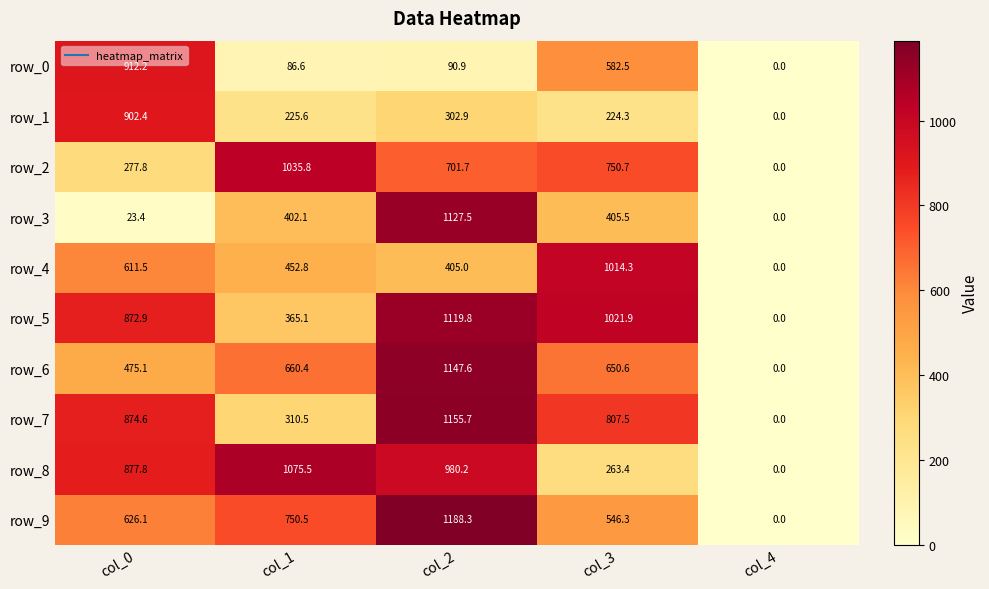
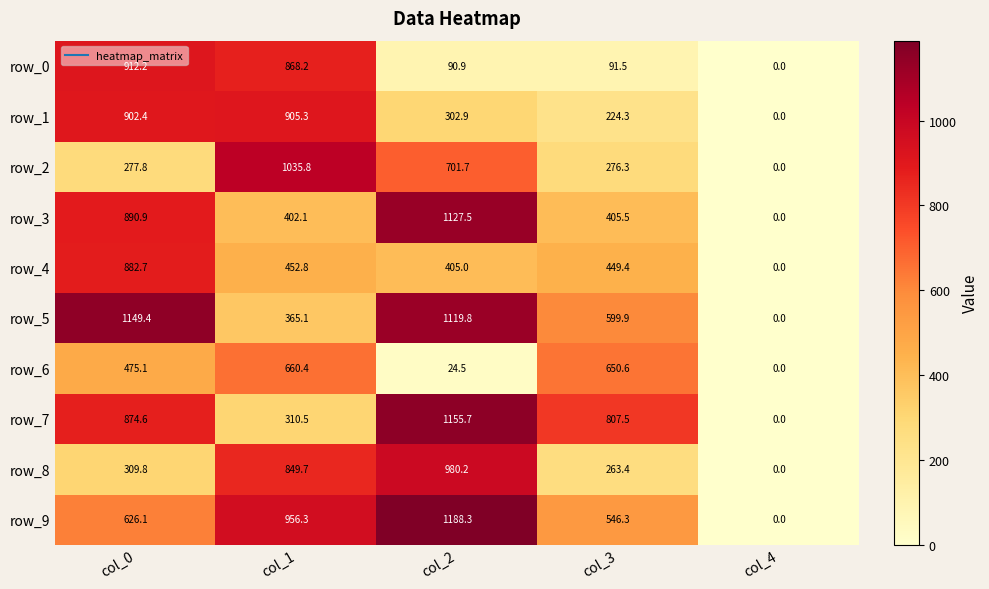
  {
    "row_0": {
-     "col_1": 86.6,
+     "col_1": 868.2,
      "col_2": 90.9,
-     "col_3": 582.5,
+     "col_3": 91.5,
      "col_4": 0.0
    },
    "row_1": {
      "col_0": 902.4,
-     "col_1": 225.6,
+     "col_1": 905.3,
      "col_2": 302.9,
      "col_3": 224.3,
      "col_4": 0.0
    },
    "row_2": {
      "col_0": 277.8,
      "col_1": 1035.8,
      "col_2": 701.7,
-     "col_3": 750.7,
+     "col_3": 276.3,
      "col_4": 0.0
    },
    "row_3": {
-     "col_0": 23.4,
+     "col_0": 890.9,
      "col_1": 402.1,
      "col_2": 1127.5,
      "col_3": 405.5,
      "col_4": 0.0
    },
    "row_4": {
-     "col_0": 611.5,
+     "col_0": 882.7,
      "col_1": 452.8,
      "col_2": 405.0,
-     "col_3": 1014.3,
+     "col_3": 449.4,
      "col_4": 0.0
    },
    "row_5": {
-     "col_0": 872.9,
+     "col_0": 1149.4,
      "col_1": 365.1,
      "col_2": 1119.8,
-     "col_3": 1021.9,
+     "col_3": 599.9,
      "col_4": 0.0
    },
    "row_6": {
      "col_0": 475.1,
      "col_1": 660.4,
-     "col_2": 1147.6,
+     "col_2": 24.5,
      "col_3": 650.6,
      "col_4": 0.0
    },
    "row_7": {
      "col_0": 874.6,
      "col_1": 310.5,
      "col_2": 1155.7,
      "col_3": 807.5,
      "col_4": 0.0
    },
    "row_8": {
-     "col_0": 877.8,
-     "col_1": 1075.5,
+     "col_0": 309.8,
+     "col_1": 849.7,
      "col_2": 980.2,
      "col_3": 263.4,
      "col_4": 0.0
    },
    "row_9": {
      "col_0": 626.1,
-     "col_1": 750.5,
+     "col_1": 956.3,
      "col_2": 1188.3,
      "col_3": 546.3,
      "col_4": 0.0
    }
  }
